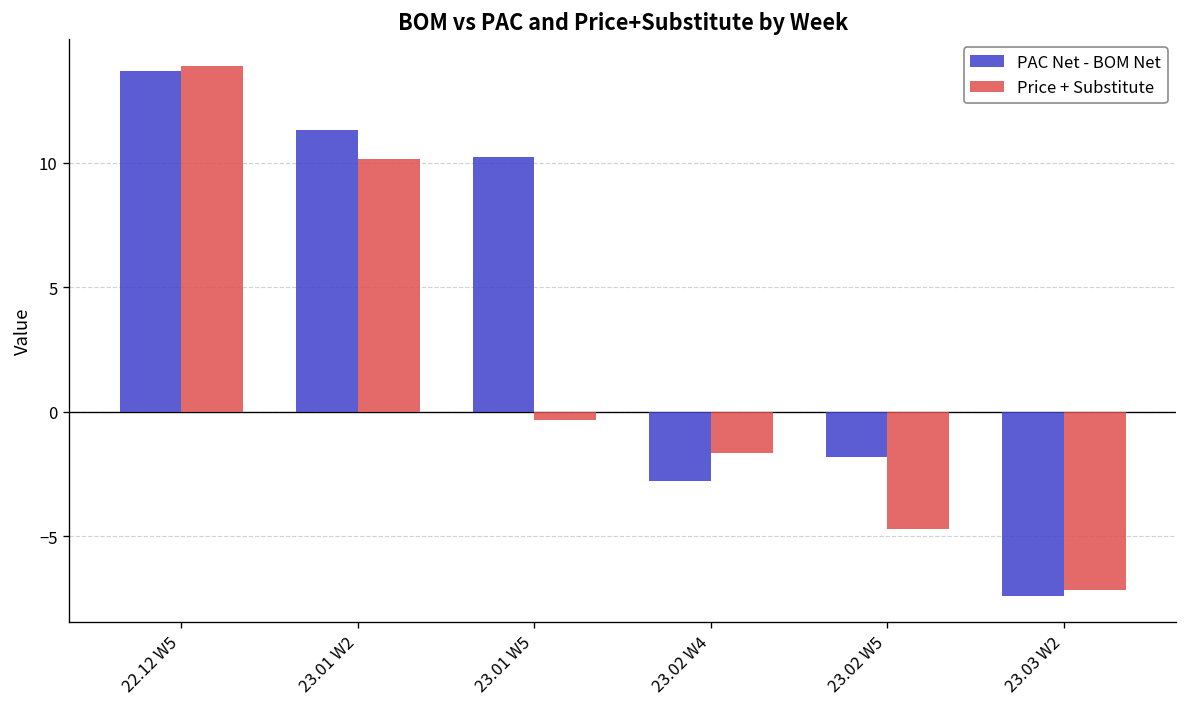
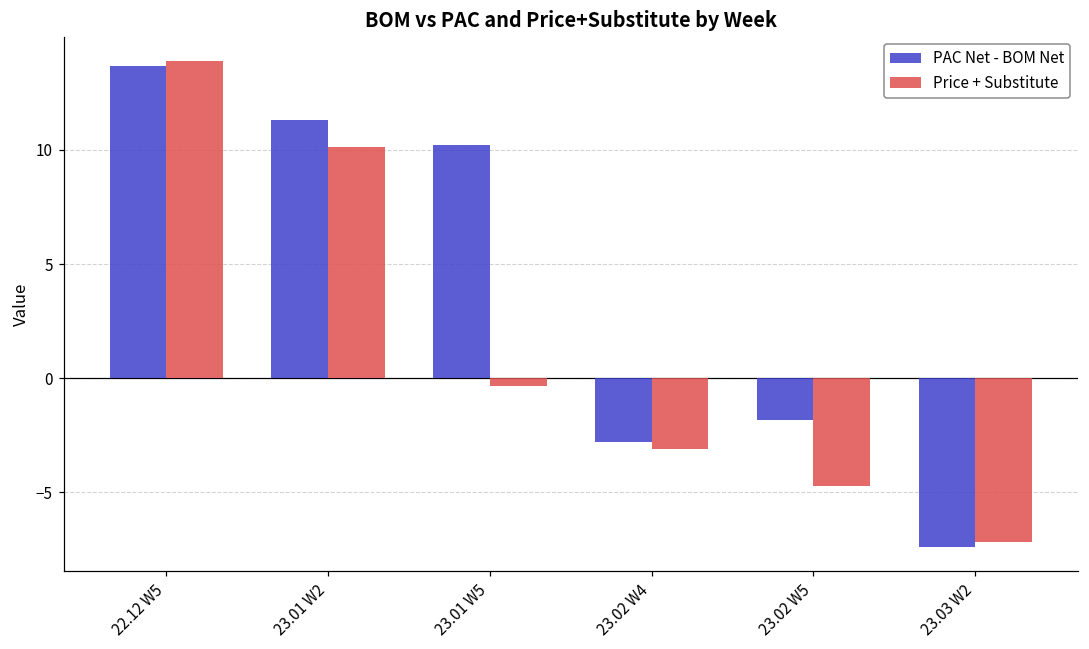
  {
    "PAC Net - BOM Net": {
      "22.12 W5": 13.7,
      "23.01 W2": 11.3,
      "23.01 W5": 10.2,
      "23.02 W4": -2.8,
      "23.02 W5": -1.8,
      "23.03 W2": -7.4
    },
    "Price + Substitute": {
      "22.12 W5": 13.9,
      "23.01 W2": 10.1,
      "23.01 W5": -0.3,
-     "23.02 W4": -1.7,
+     "23.02 W4": -3.1,
      "23.02 W5": -4.7,
      "23.03 W2": -7.2
    }
  }
